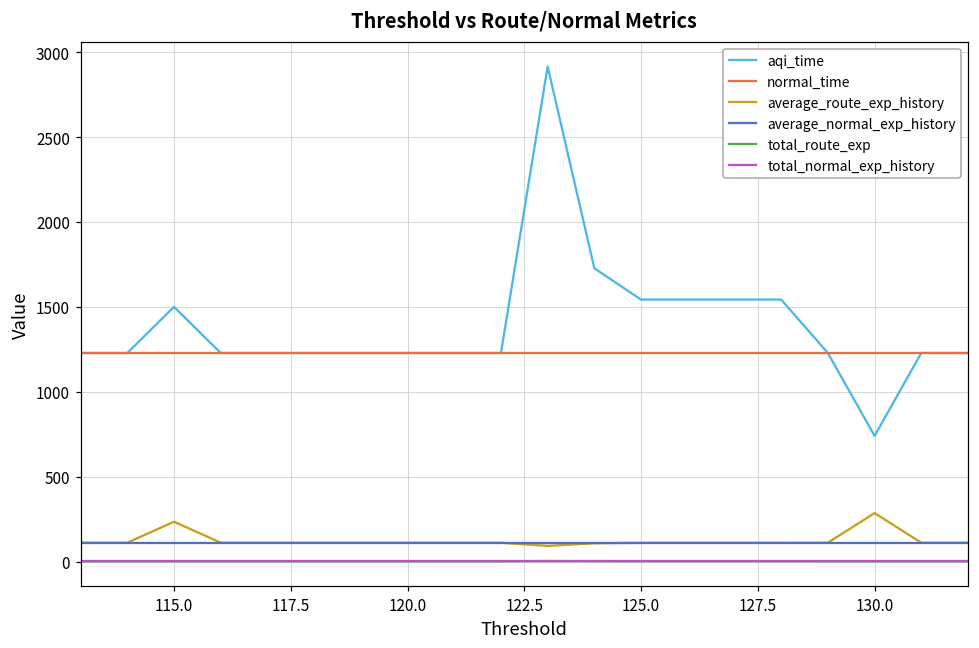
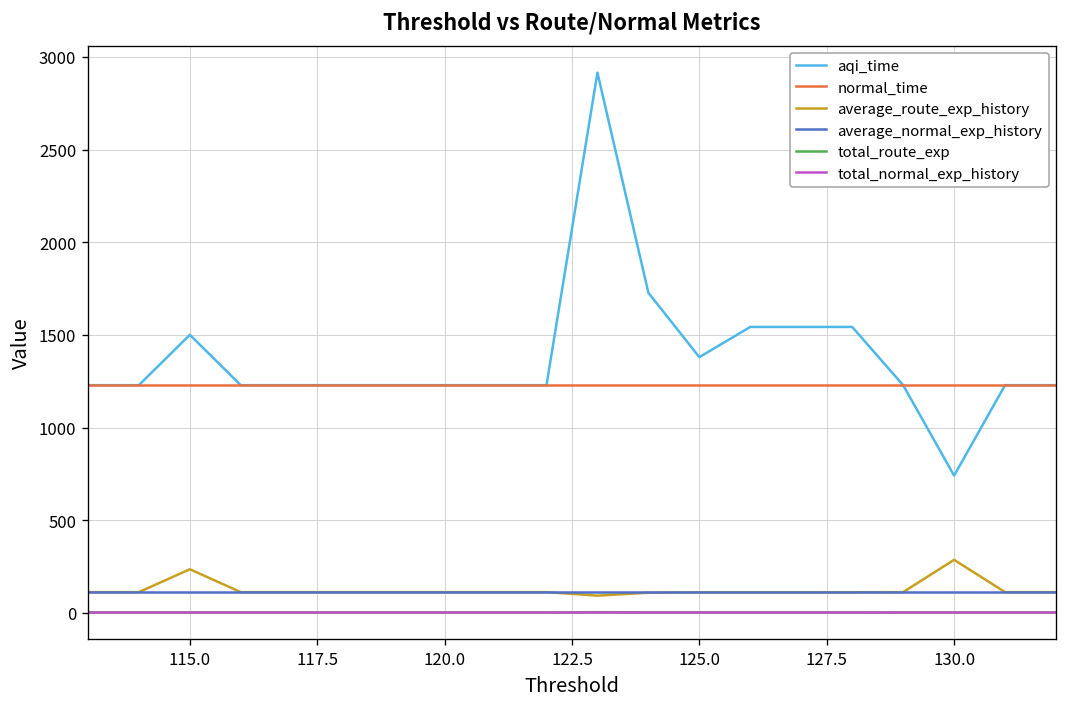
  {
    "aqi_time": {
      "115.0": 1500,
-     "125.0": 1540,
+     "125.0": 1380,
      "130.0": 740
    },
    "normal_time": {
      "115.0": 1230,
      "125.0": 1230,
      "130.0": 1230
    },
    "average_route_exp_history": {
      "115.0": 240,
      "130.0": 290
    },
    "average_normal_exp_history": {
      "115.0": 110,
      "130.0": 110
    },
    "total_normal_exp_history": {
      "115.0": 0,
      "120.0": 0,
      "125.0": 0,
      "130.0": 0
    }
  }
